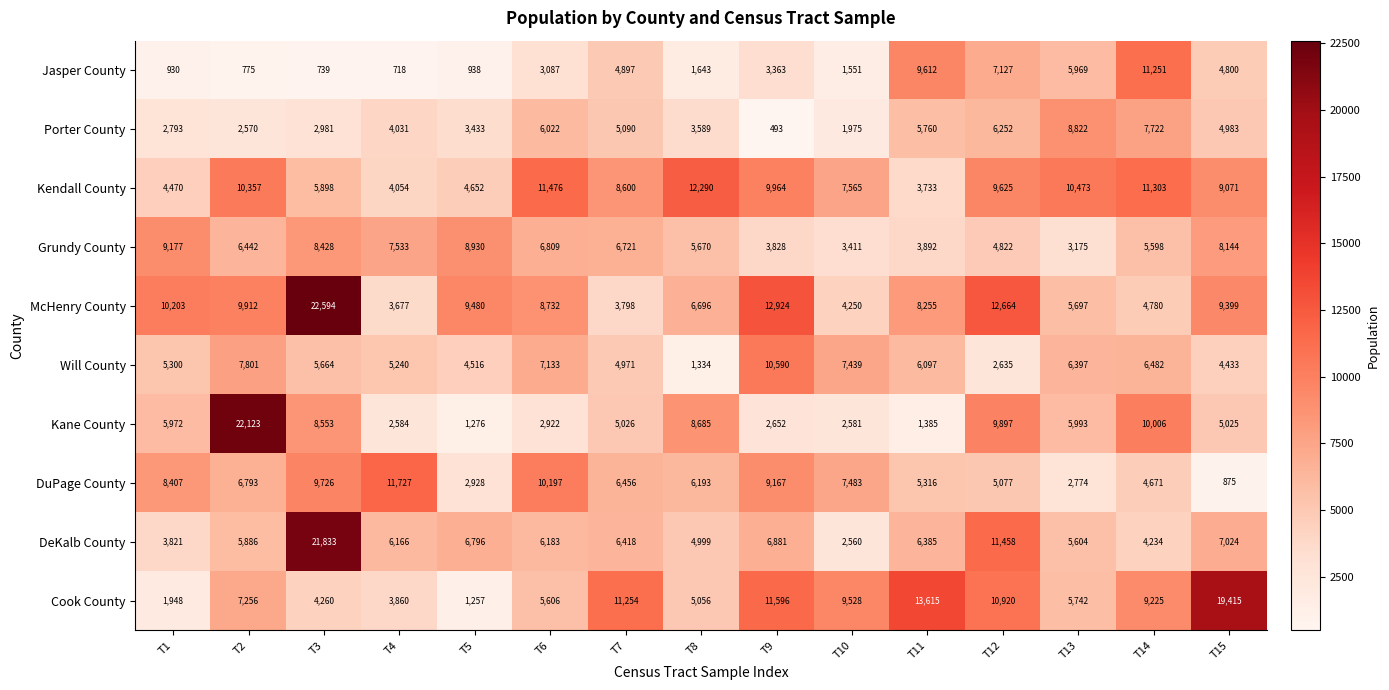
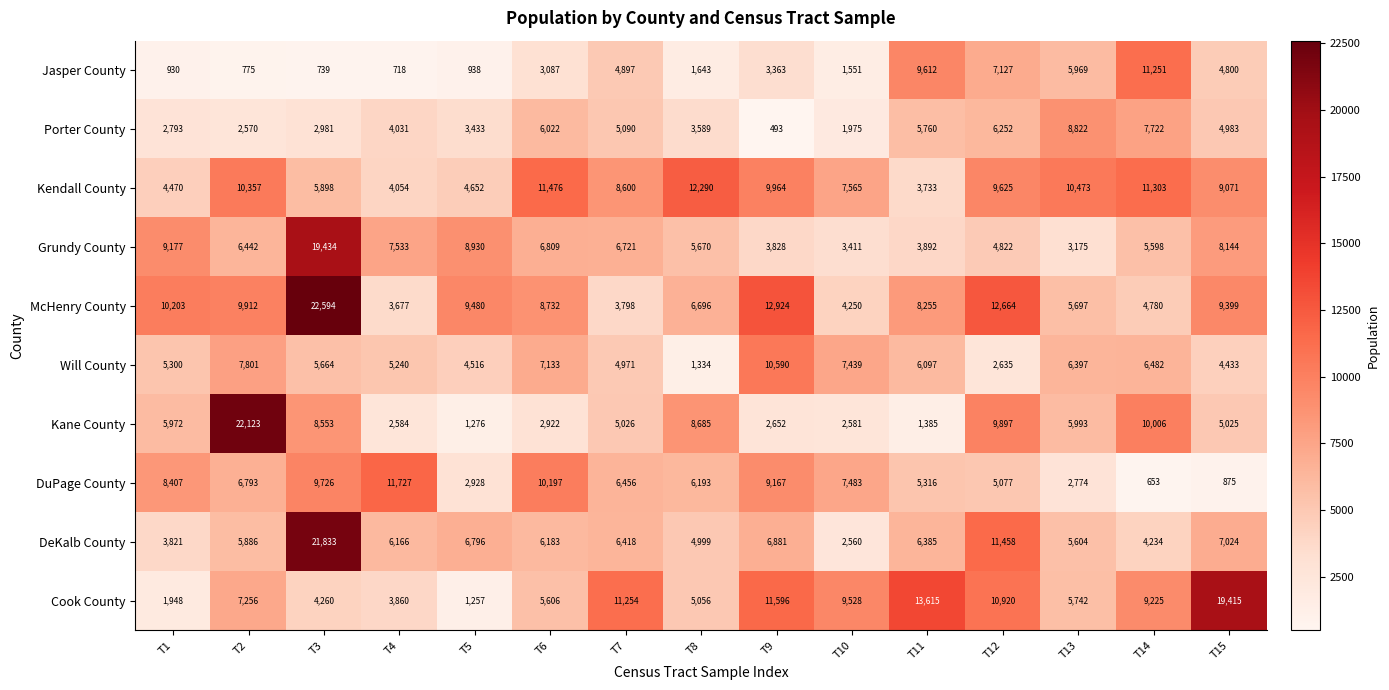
  {
    "Jasper County": {
      "T1": "930",
      "T2": "775",
      "T3": "739",
      "T4": "718",
      "T5": "938",
      "T6": "3,087",
      "T7": "4,897",
      "T8": "1,643",
      "T9": "3,363",
      "T10": "1,551",
      "T11": "9,612",
      "T12": "7,127",
      "T13": "5,969",
      "T14": "11,251",
      "T15": "4,800"
    },
    "Porter County": {
      "T1": "2,793",
      "T2": "2,570",
      "T3": "2,981",
      "T4": "4,031",
      "T5": "3,433",
      "T6": "6,022",
      "T7": "5,090",
      "T8": "3,589",
      "T9": "493",
      "T10": "1,975",
      "T11": "5,760",
      "T12": "6,252",
      "T13": "8,822",
      "T14": "7,722",
      "T15": "4,983"
    },
    "Kendall County": {
      "T1": "4,470",
      "T2": "10,357",
      "T3": "5,898",
      "T4": "4,054",
      "T5": "4,652",
      "T6": "11,476",
      "T7": "8,600",
      "T8": "12,290",
      "T9": "9,964",
      "T10": "7,565",
      "T11": "3,733",
      "T12": "9,625",
      "T13": "10,473",
      "T14": "11,303",
      "T15": "9,071"
    },
    "Grundy County": {
      "T1": "9,177",
      "T2": "6,442",
-     "T3": "8,428",
+     "T3": "19,434",
      "T4": "7,533",
      "T5": "8,930",
      "T6": "6,809",
      "T7": "6,721",
      "T8": "5,670",
      "T9": "3,828",
      "T10": "3,411",
      "T11": "3,892",
      "T12": "4,822",
      "T13": "3,175",
      "T14": "5,598",
      "T15": "8,144"
    },
    "McHenry County": {
      "T1": "10,203",
      "T2": "9,912",
      "T3": "22,594",
      "T4": "3,677",
      "T5": "9,480",
      "T6": "8,732",
      "T7": "3,798",
      "T8": "6,696",
      "T9": "12,924",
      "T10": "4,250",
      "T11": "8,255",
      "T12": "12,664",
      "T13": "5,697",
      "T14": "4,780",
      "T15": "9,399"
    },
    "Will County": {
      "T1": "5,300",
      "T2": "7,801",
      "T3": "5,664",
      "T4": "5,240",
      "T5": "4,516",
      "T6": "7,133",
      "T7": "4,971",
      "T8": "1,334",
      "T9": "10,590",
      "T10": "7,439",
      "T11": "6,097",
      "T12": "2,635",
      "T13": "6,397",
      "T14": "6,482",
      "T15": "4,433"
    },
    "Kane County": {
      "T1": "5,972",
      "T2": "22,123",
      "T3": "8,553",
      "T4": "2,584",
      "T5": "1,276",
      "T6": "2,922",
      "T7": "5,026",
      "T8": "8,685",
      "T9": "2,652",
      "T10": "2,581",
      "T11": "1,385",
      "T12": "9,897",
      "T13": "5,993",
      "T14": "10,006",
      "T15": "5,025"
    },
    "DuPage County": {
      "T1": "8,407",
      "T2": "6,793",
      "T3": "9,726",
      "T4": "11,727",
      "T5": "2,928",
      "T6": "10,197",
      "T7": "6,456",
      "T8": "6,193",
      "T9": "9,167",
      "T10": "7,483",
      "T11": "5,316",
      "T12": "5,077",
      "T13": "2,774",
-     "T14": "4,671",
+     "T14": "653",
      "T15": "875"
    },
    "DeKalb County": {
      "T1": "3,821",
      "T2": "5,886",
      "T3": "21,833",
      "T4": "6,166",
      "T5": "6,796",
      "T6": "6,183",
      "T7": "6,418",
      "T8": "4,999",
      "T9": "6,881",
      "T10": "2,560",
      "T11": "6,385",
      "T12": "11,458",
      "T13": "5,604",
      "T14": "4,234",
      "T15": "7,024"
    },
    "Cook County": {
      "T1": "1,948",
      "T2": "7,256",
      "T3": "4,260",
      "T4": "3,860",
      "T5": "1,257",
      "T6": "5,606",
      "T7": "11,254",
      "T8": "5,056",
      "T9": "11,596",
      "T10": "9,528",
      "T11": "13,615",
      "T12": "10,920",
      "T13": "5,742",
      "T14": "9,225",
      "T15": "19,415"
    }
  }
